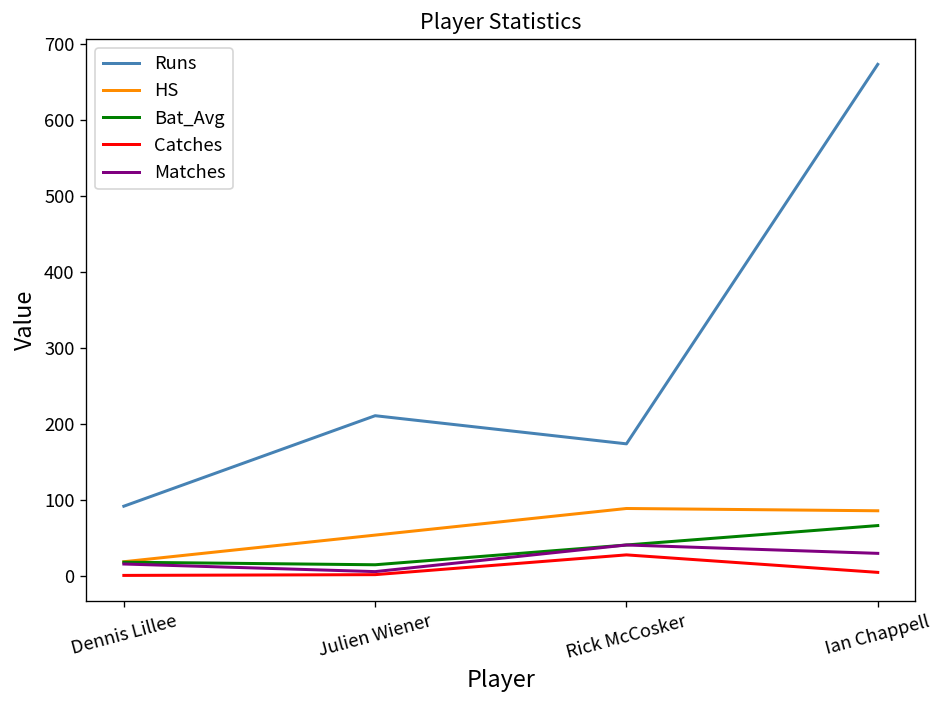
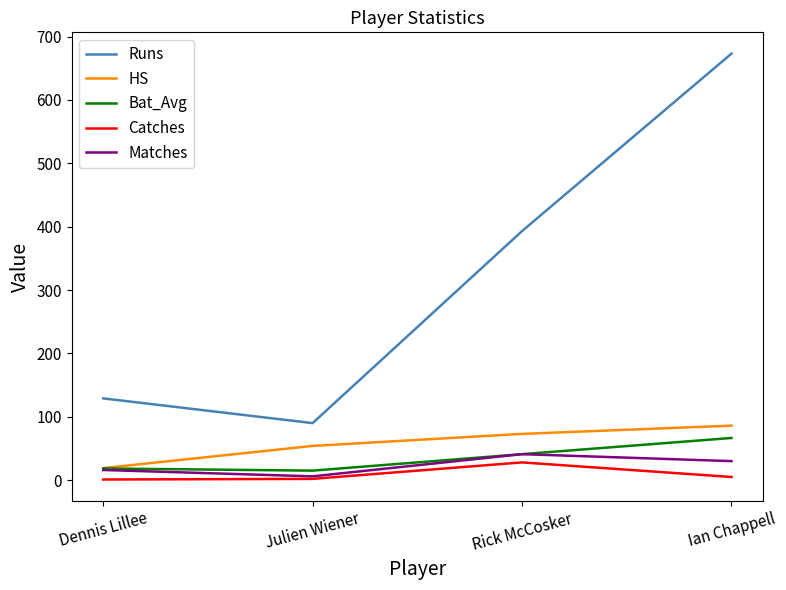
  {
    "Runs": {
-     "Dennis Lillee": 90,
-     "Julien Wiener": 210,
-     "Rick McCosker": 170,
+     "Dennis Lillee": 130,
+     "Julien Wiener": 90,
+     "Rick McCosker": 390,
      "Ian Chappell": 670
    },
    "HS": {
      "Julien Wiener": 50,
-     "Rick McCosker": 90,
+     "Rick McCosker": 70,
      "Ian Chappell": 90
    },
    "Bat_Avg": {
      "Julien Wiener": 20,
      "Ian Chappell": 70
    },
    "Catches": {
      "Dennis Lillee": 0,
      "Julien Wiener": 0,
      "Rick McCosker": 30,
      "Ian Chappell": 10
    },
    "Matches": {
      "Julien Wiener": 10,
      "Ian Chappell": 30
    }
  }
